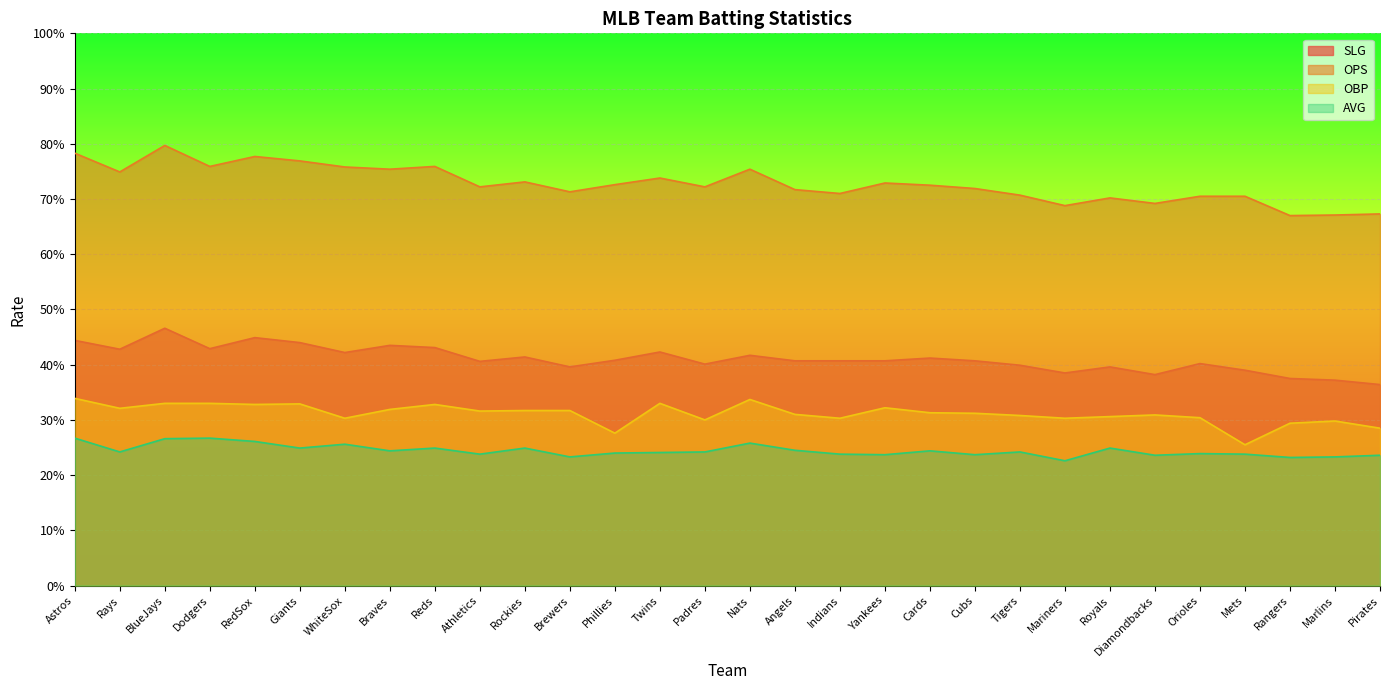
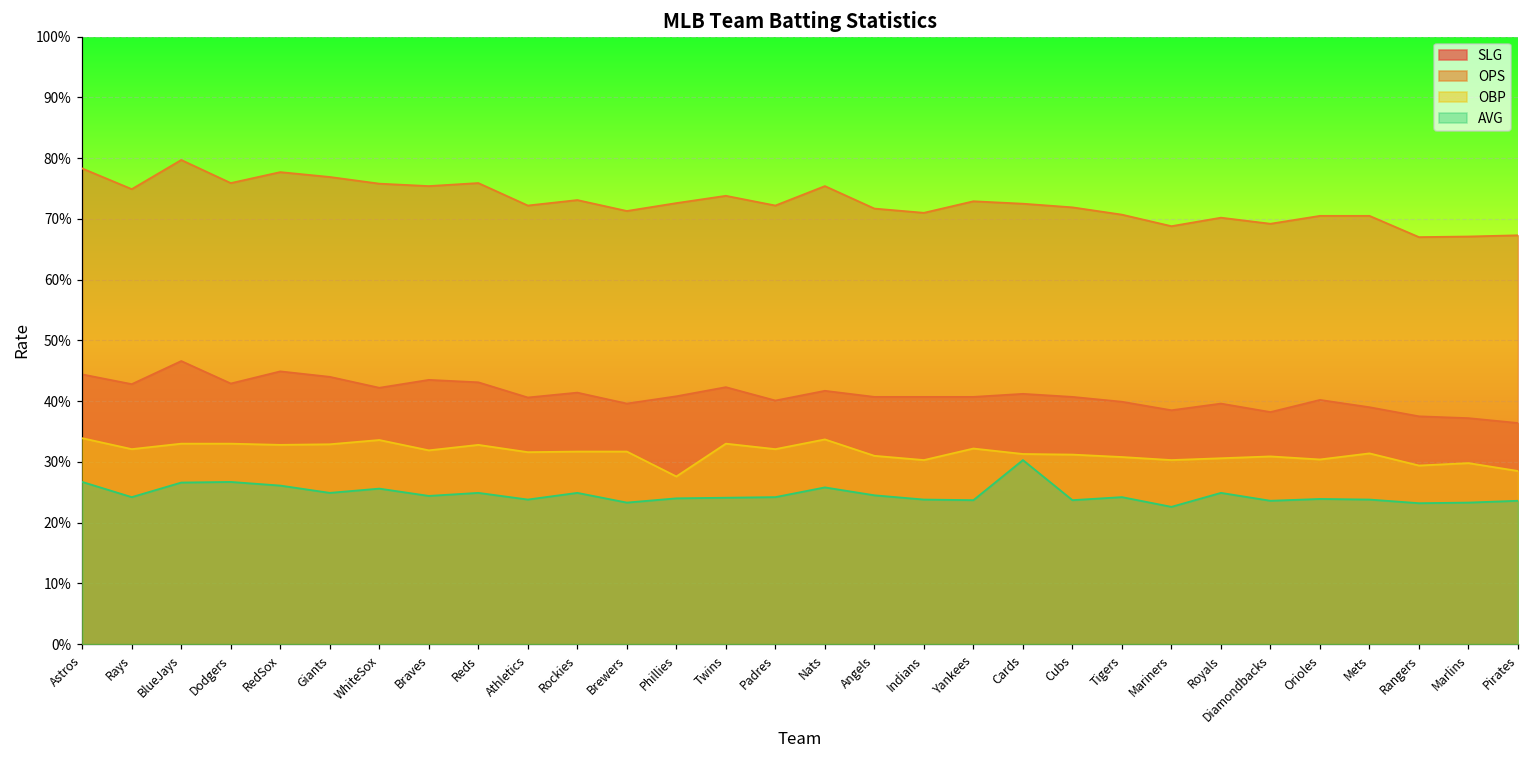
  {
    "OBP": {
      "Astros": "34%",
      "Rays": "32%",
      "BlueJays": "33%",
      "Dodgers": "33%",
      "RedSox": "33%",
      "Giants": "33%",
-     "WhiteSox": "30%",
+     "WhiteSox": "34%",
      "Braves": "32%",
      "Reds": "33%",
      "Athletics": "32%",
      "Rockies": "32%",
      "Brewers": "32%",
      "Phillies": "28%",
      "Twins": "33%",
-     "Padres": "30%",
+     "Padres": "32%",
      "Nats": "34%",
      "Angels": "31%",
      "Indians": "30%",
      "Yankees": "32%",
      "Cards": "31%",
      "Cubs": "31%",
      "Tigers": "31%",
      "Mariners": "30%",
      "Royals": "31%",
      "Diamondbacks": "31%",
      "Orioles": "30%",
-     "Mets": "26%",
+     "Mets": "31%",
      "Rangers": "29%",
      "Marlins": "30%",
      "Pirates": "28%"
    },
    "AVG": {
      "Astros": "27%",
      "Rays": "24%",
      "BlueJays": "27%",
      "Dodgers": "27%",
      "RedSox": "26%",
      "Giants": "25%",
      "WhiteSox": "26%",
      "Braves": "24%",
      "Reds": "25%",
      "Athletics": "24%",
      "Rockies": "25%",
      "Brewers": "23%",
      "Phillies": "24%",
      "Twins": "24%",
      "Padres": "24%",
      "Nats": "26%",
      "Angels": "25%",
      "Indians": "24%",
      "Yankees": "24%",
-     "Cards": "24%",
+     "Cards": "30%",
      "Cubs": "24%",
      "Tigers": "24%",
      "Mariners": "23%",
      "Royals": "25%",
      "Diamondbacks": "24%",
      "Orioles": "24%",
      "Mets": "24%",
      "Rangers": "23%",
      "Marlins": "23%",
      "Pirates": "24%"
    }
  }
